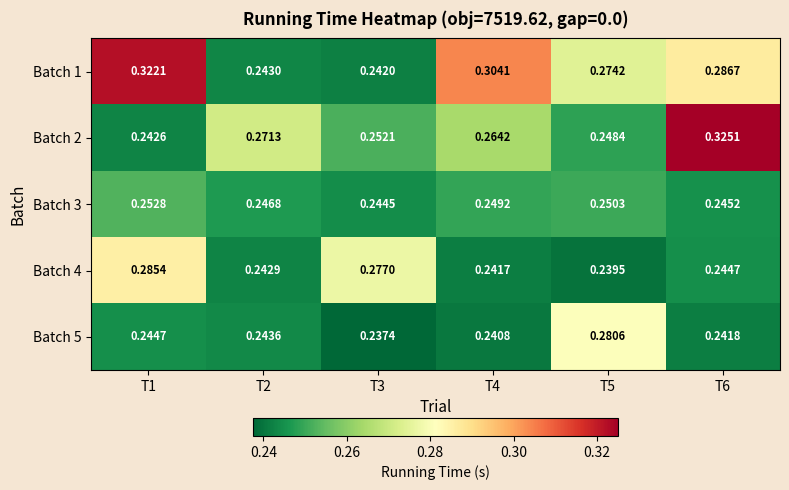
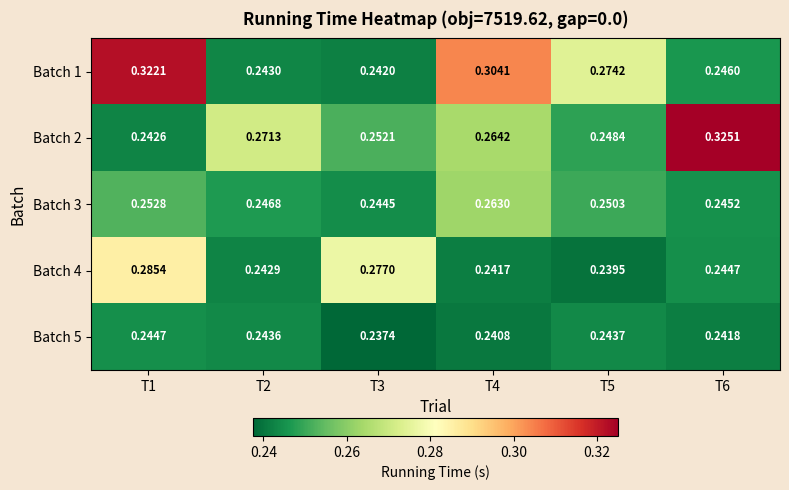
  {
    "Batch 1": {
      "T1": 0.3221,
      "T2": 0.2430,
      "T3": 0.2420,
      "T4": 0.3041,
      "T5": 0.2742,
-     "T6": 0.2867
+     "T6": 0.2460
    },
    "Batch 2": {
      "T1": 0.2426,
      "T2": 0.2713,
      "T3": 0.2521,
      "T4": 0.2642,
      "T5": 0.2484,
      "T6": 0.3251
    },
    "Batch 3": {
      "T1": 0.2528,
      "T2": 0.2468,
      "T3": 0.2445,
-     "T4": 0.2492,
+     "T4": 0.2630,
      "T5": 0.2503,
      "T6": 0.2452
    },
    "Batch 4": {
      "T1": 0.2854,
      "T2": 0.2429,
      "T3": 0.2770,
      "T4": 0.2417,
      "T5": 0.2395,
      "T6": 0.2447
    },
    "Batch 5": {
      "T1": 0.2447,
      "T2": 0.2436,
      "T3": 0.2374,
      "T4": 0.2408,
-     "T5": 0.2806,
+     "T5": 0.2437,
      "T6": 0.2418
    }
  }
